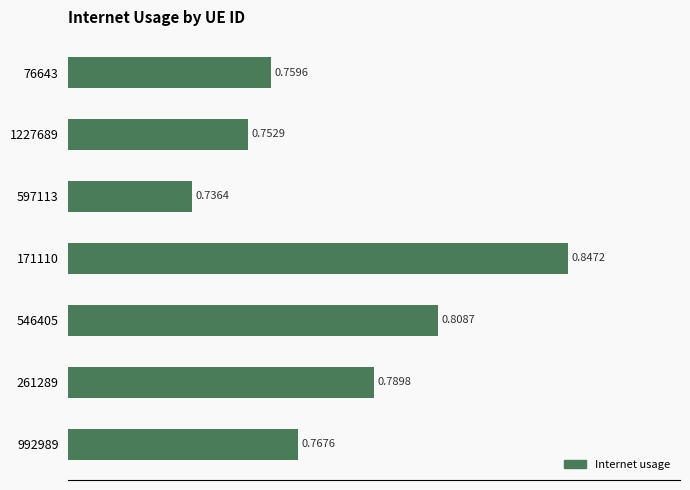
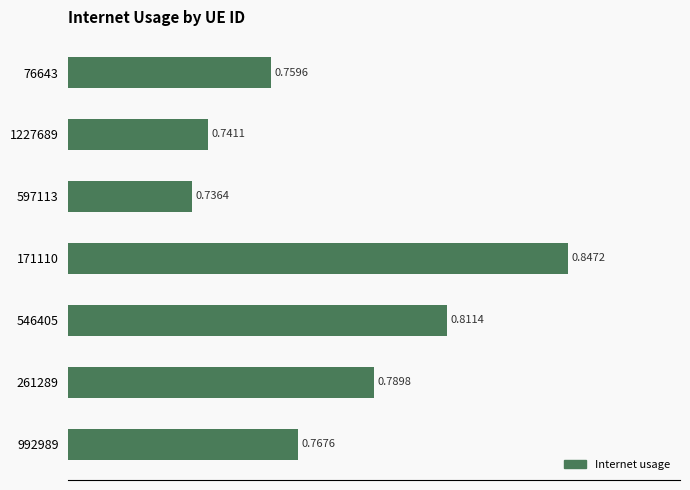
  {
    "76643": 0.7596,
-   "1227689": 0.7529,
+   "1227689": 0.7411,
    "597113": 0.7364,
    "171110": 0.8472,
-   "546405": 0.8087,
+   "546405": 0.8114,
    "261289": 0.7898,
    "992989": 0.7676
  }
